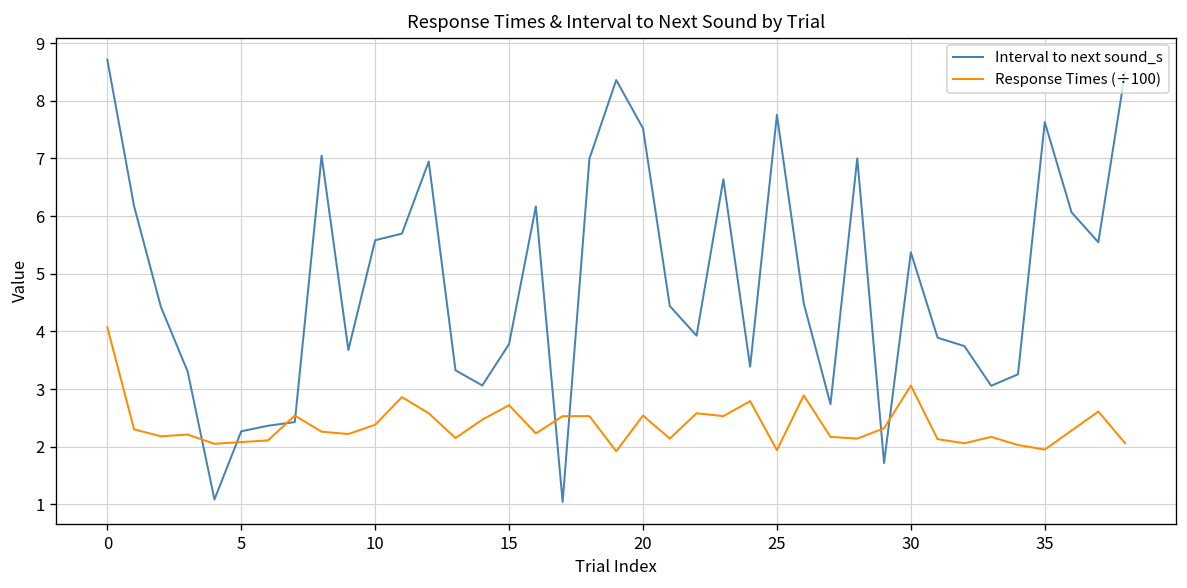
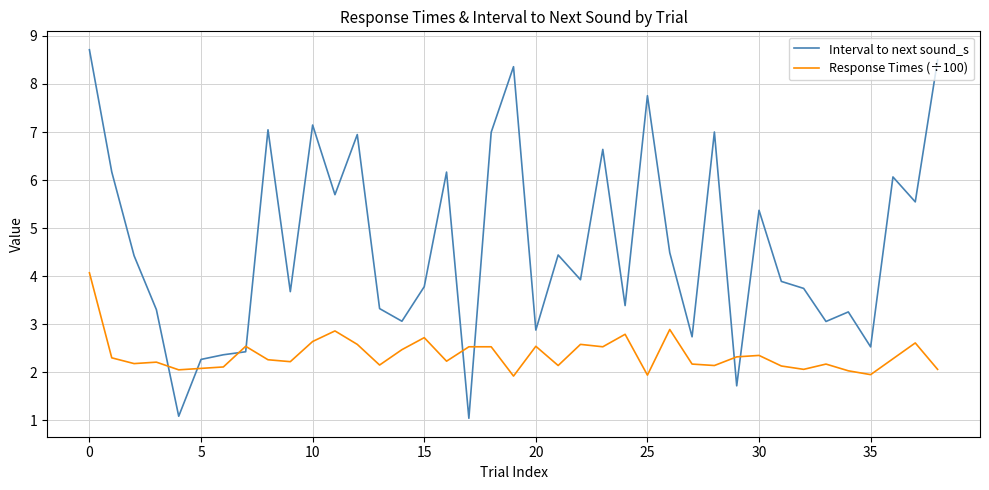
  {
    "Interval to next sound_s": {
      "0": 8.7,
      "5": 2.3,
-     "10": 5.6,
+     "10": 7.1,
      "15": 3.8,
-     "20": 7.5,
+     "20": 2.9,
      "25": 7.8,
      "30": 5.4,
-     "35": 7.6
+     "35": 2.5
    },
    "Response Times (÷100)": {
      "0": 4.1,
      "5": 2.1,
-     "10": 2.4,
+     "10": 2.6,
      "15": 2.7,
      "20": 2.5,
      "25": 1.9,
-     "30": 3.1,
+     "30": 2.4,
      "35": 2.0
    }
  }
